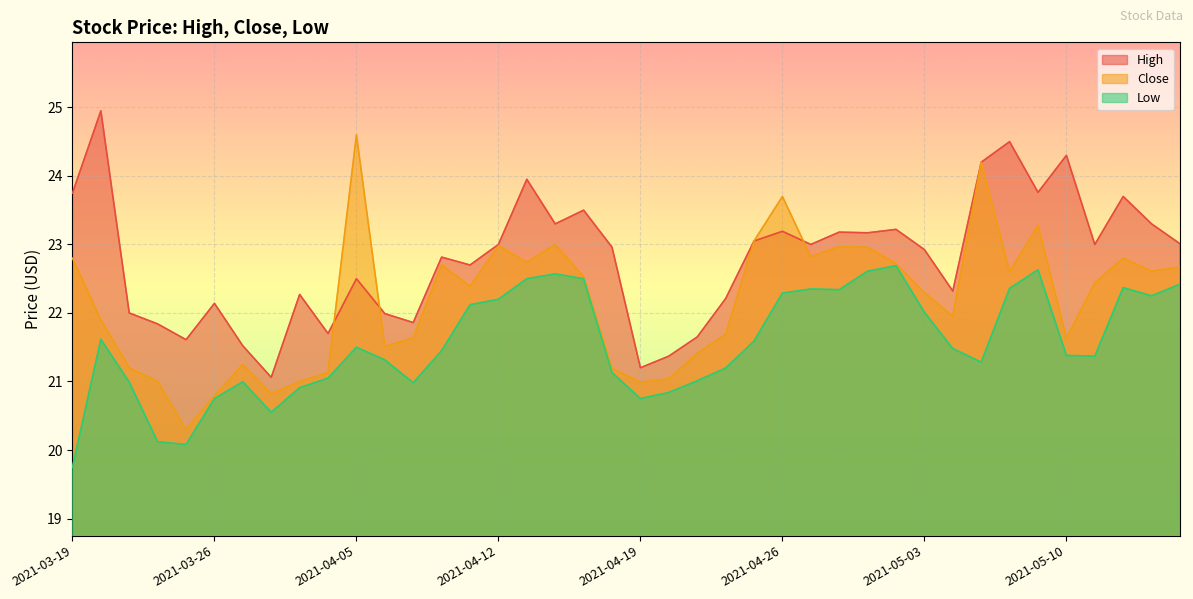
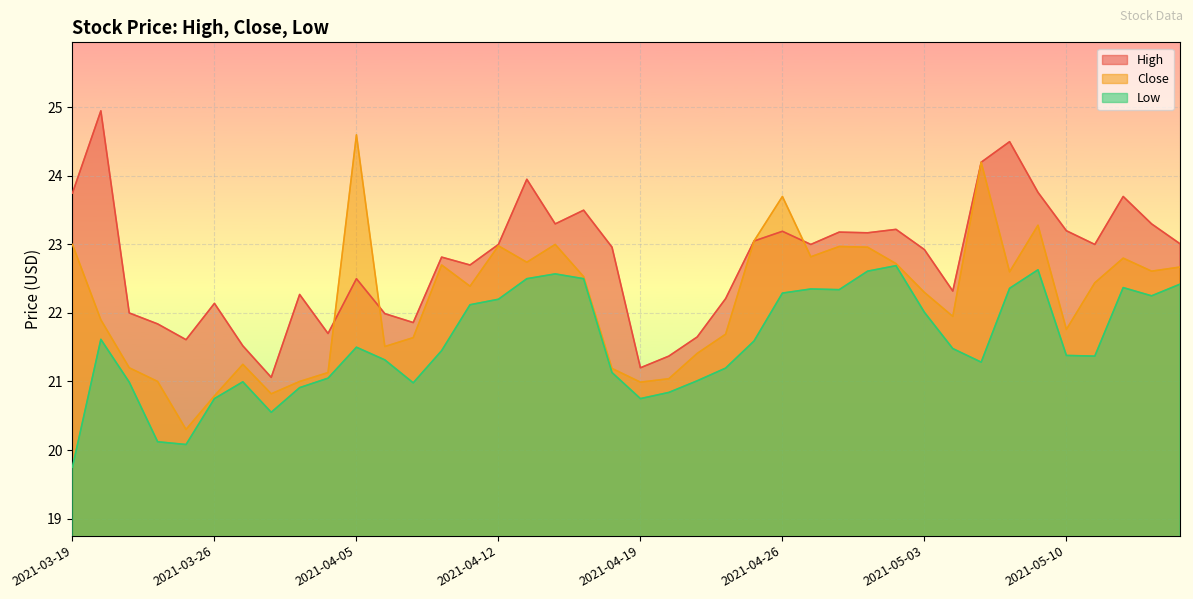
  {
    "High": {
      "2021-03-19": 23.8,
      "2021-03-26": 22.1,
      "2021-04-05": 22.5,
      "2021-04-19": 21.2,
      "2021-04-26": 23.2,
      "2021-05-03": 22.9,
-     "2021-05-10": 24.3
+     "2021-05-10": 23.2
    },
    "Close": {
-     "2021-03-19": 22.8,
+     "2021-03-19": 23.0,
      "2021-03-26": 20.8,
      "2021-04-05": 24.6,
      "2021-04-19": 21.0,
      "2021-04-26": 23.7,
      "2021-05-03": 22.3,
-     "2021-05-10": 21.6
+     "2021-05-10": 21.8
    },
    "Low": {
      "2021-03-19": 19.8,
      "2021-03-26": 20.8,
      "2021-04-05": 21.5,
      "2021-04-12": 22.2,
      "2021-04-19": 20.8,
      "2021-04-26": 22.3,
      "2021-05-03": 22.0,
      "2021-05-10": 21.4
    }
  }
